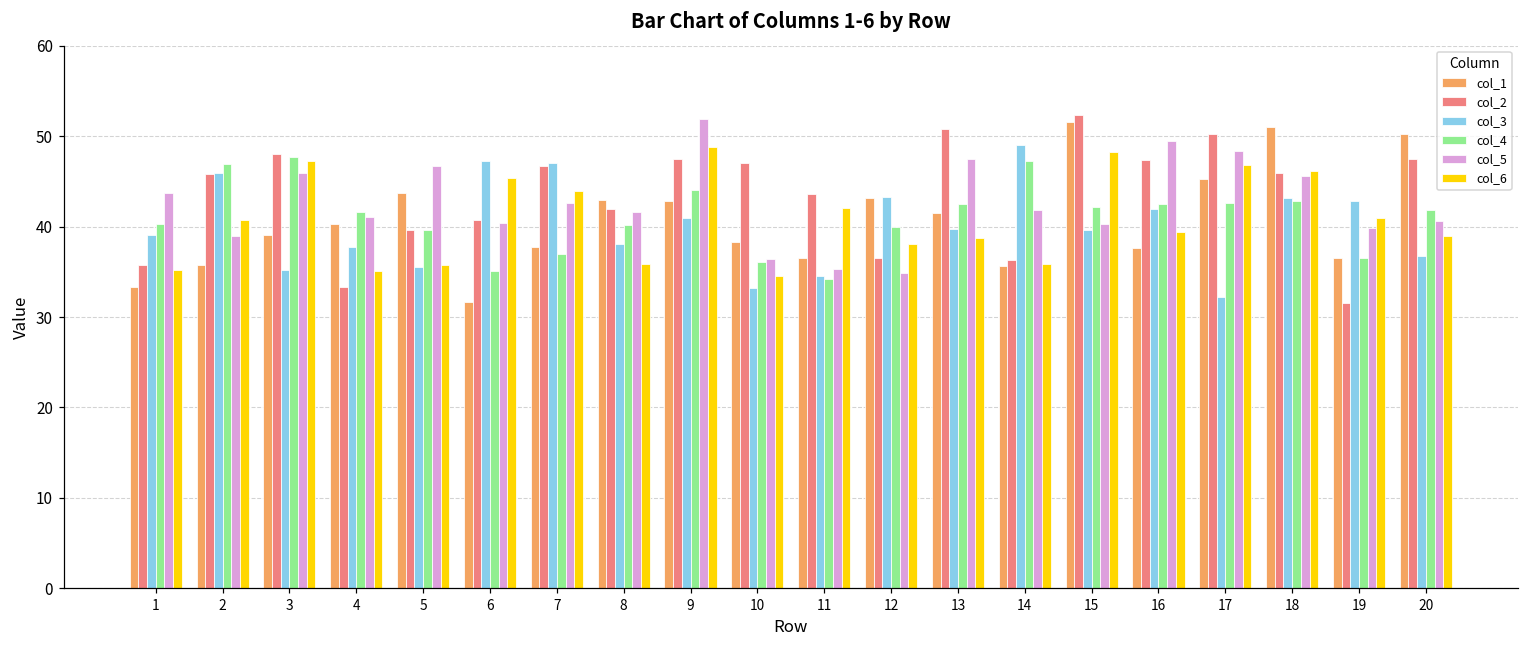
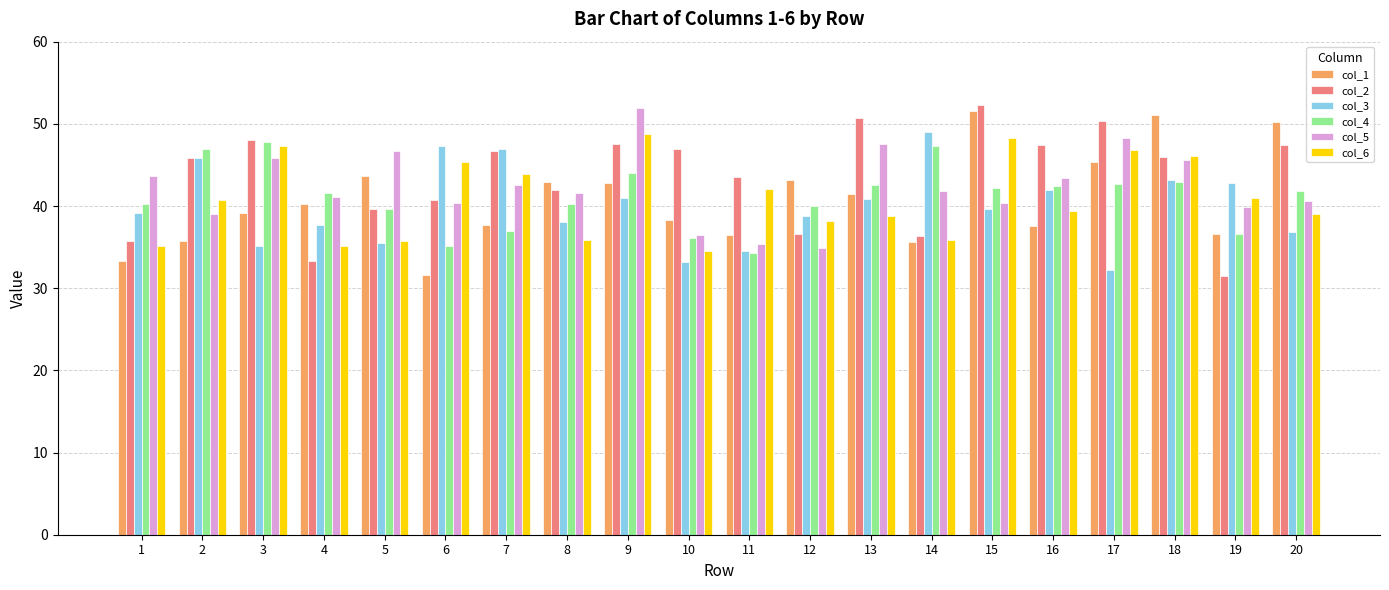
  {
    "col_3": {
      "1": 39,
      "2": 46,
      "3": 35,
      "4": 38,
      "5": 35,
      "6": 47,
      "7": 47,
      "8": 38,
      "9": 41,
      "10": 33,
      "11": 35,
-     "12": 43,
-     "13": 40,
+     "12": 39,
+     "13": 41,
      "14": 49,
      "15": 40,
      "16": 42,
      "17": 32,
      "18": 43,
      "19": 43,
      "20": 37
    },
    "col_4": {
      "1": 40,
      "2": 47,
      "3": 48,
      "4": 42,
      "5": 40,
      "6": 35,
      "7": 37,
      "8": 40,
      "9": 44,
      "10": 36,
      "11": 34,
      "12": 40,
      "13": 43,
      "14": 47,
      "15": 42,
      "16": 42,
      "17": 43,
      "18": 43,
      "19": 37,
      "20": 42
    },
    "col_5": {
      "1": 44,
      "2": 39,
      "3": 46,
      "4": 41,
      "5": 47,
      "6": 40,
      "7": 43,
      "8": 42,
      "9": 52,
      "10": 36,
      "11": 35,
      "12": 35,
      "13": 48,
      "14": 42,
      "15": 40,
-     "16": 49,
+     "16": 43,
      "17": 48,
      "18": 46,
      "19": 40,
      "20": 41
    },
    "col_6": {
      "1": 35,
      "2": 41,
      "3": 47,
      "4": 35,
      "5": 36,
      "6": 45,
      "7": 44,
      "8": 36,
      "9": 49,
      "10": 35,
      "11": 42,
      "12": 38,
      "13": 39,
      "14": 36,
      "15": 48,
      "16": 39,
      "17": 47,
      "18": 46,
      "19": 41,
      "20": 39
    }
  }
